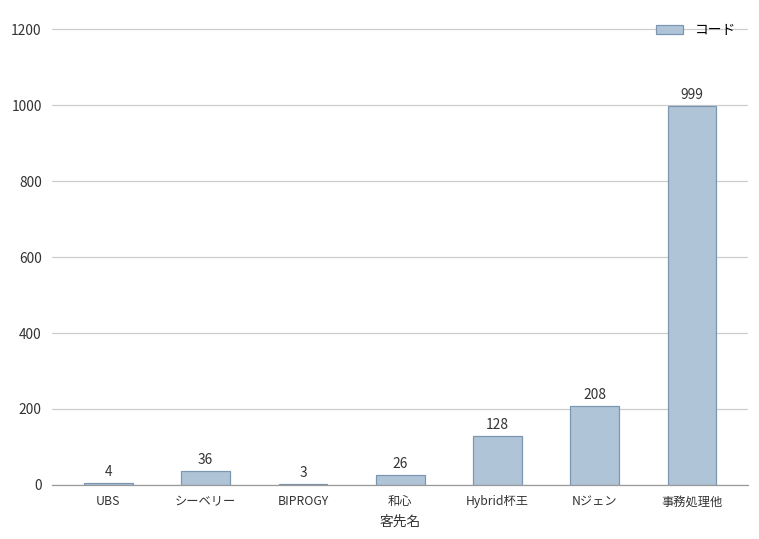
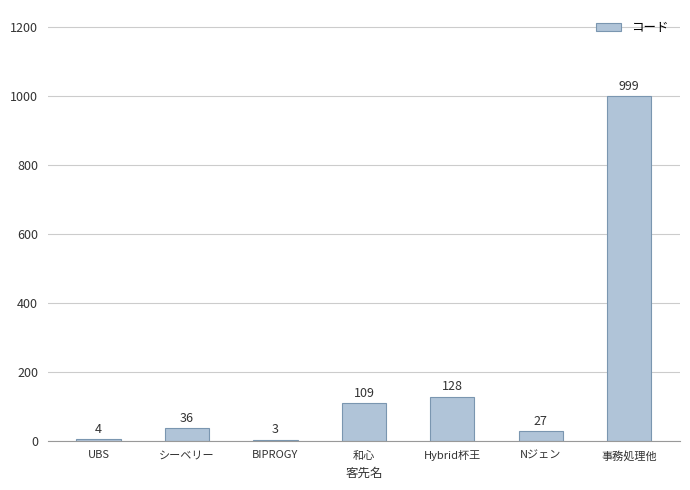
  {
    "UBS": 4,
    "シーベリー": 36,
    "BIPROGY": 3,
-   "和心": 26,
+   "和心": 109,
    "Hybrid杯王": 128,
-   "Nジェン": 208,
+   "Nジェン": 27,
    "事務処理他": 999
  }
